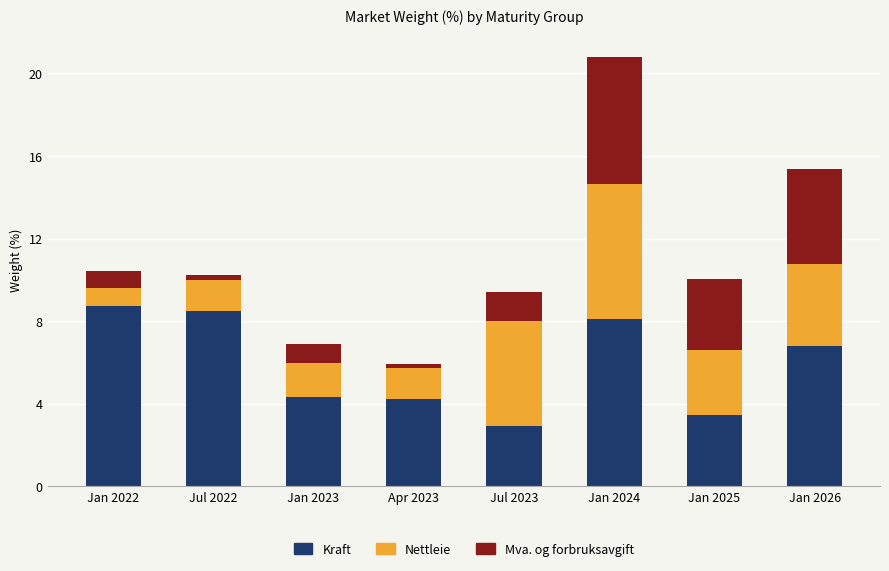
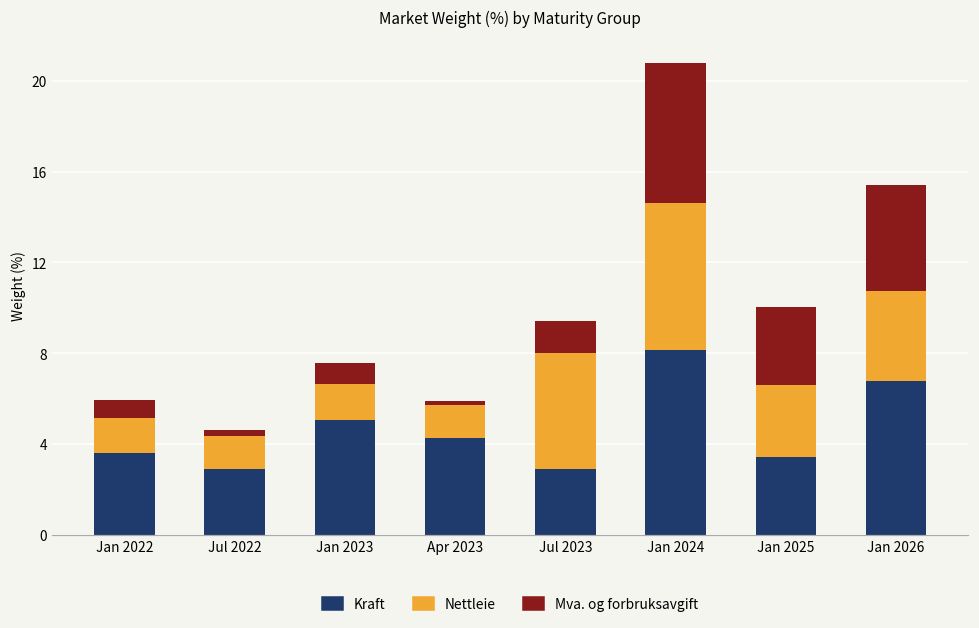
  {
    "Kraft": {
-     "Jan 2022": 8.7,
-     "Jul 2022": 8.5,
-     "Jan 2023": 4.4,
+     "Jan 2022": 3.6,
+     "Jul 2022": 2.9,
+     "Jan 2023": 5.0,
      "Apr 2023": 4.3,
      "Jul 2023": 2.9,
      "Jan 2024": 8.1,
      "Jan 2025": 3.5,
      "Jan 2026": 6.8
    },
    "Nettleie": {
-     "Jan 2022": 0.9,
+     "Jan 2022": 1.5,
      "Jul 2022": 1.5,
      "Jan 2023": 1.6,
      "Apr 2023": 1.5,
      "Jul 2023": 5.1,
      "Jan 2024": 6.5,
      "Jan 2025": 3.2,
      "Jan 2026": 4.0
    },
    "Mva. og forbruksavgift": {
      "Jan 2022": 0.8,
      "Jul 2022": 0.2,
      "Jan 2023": 0.9,
      "Apr 2023": 0.2,
      "Jul 2023": 1.4,
      "Jan 2024": 6.2,
      "Jan 2025": 3.4,
      "Jan 2026": 4.6
    }
  }
